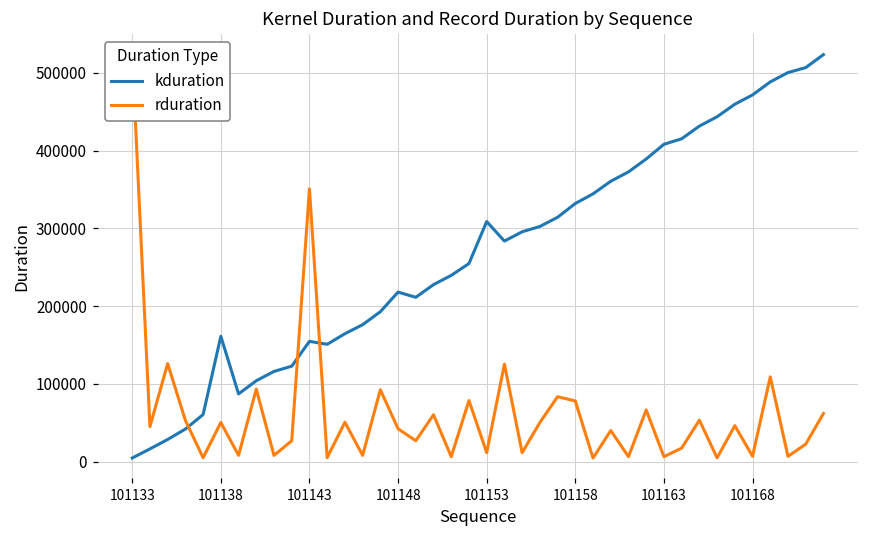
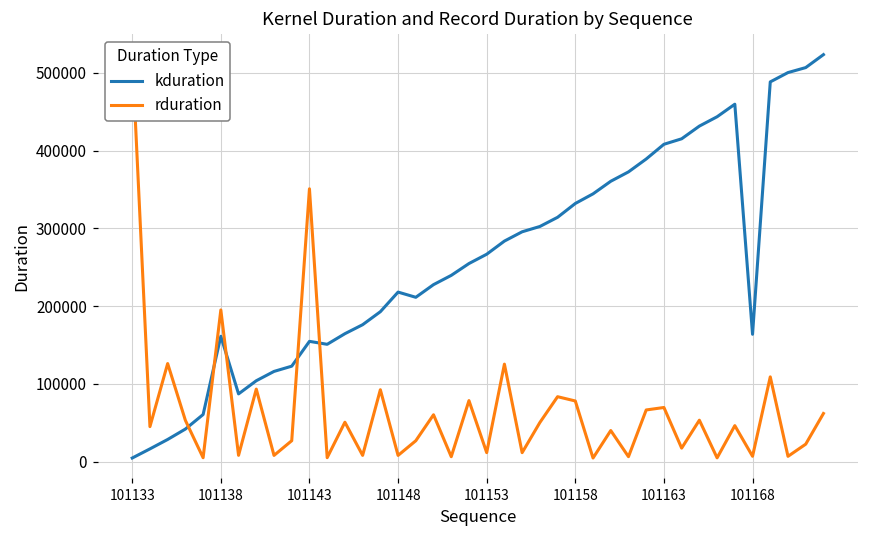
  {
    "kduration": {
      "101133": 0,
      "101138": 160000,
      "101143": 150000,
      "101148": 220000,
-     "101153": 310000,
+     "101153": 270000,
      "101158": 330000,
      "101163": 410000,
-     "101168": 470000
+     "101168": 160000
    },
    "rduration": {
-     "101138": 50000,
+     "101138": 190000,
      "101143": 350000,
-     "101148": 40000,
+     "101148": 10000,
      "101153": 10000,
      "101158": 80000,
-     "101163": 10000,
+     "101163": 70000,
      "101168": 10000
    }
  }
